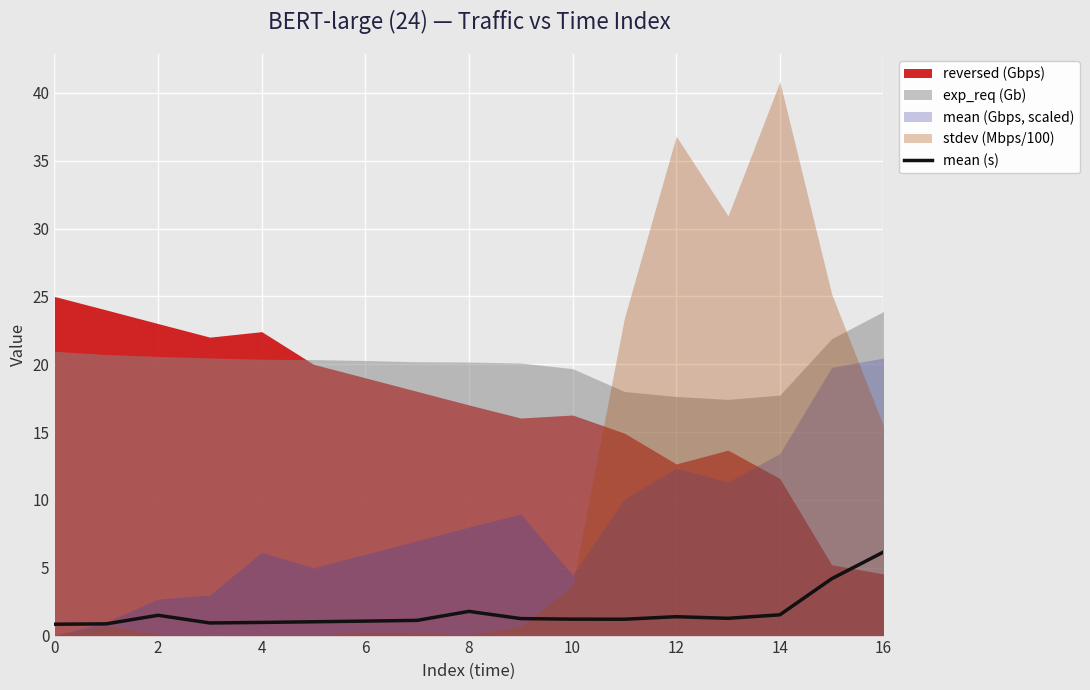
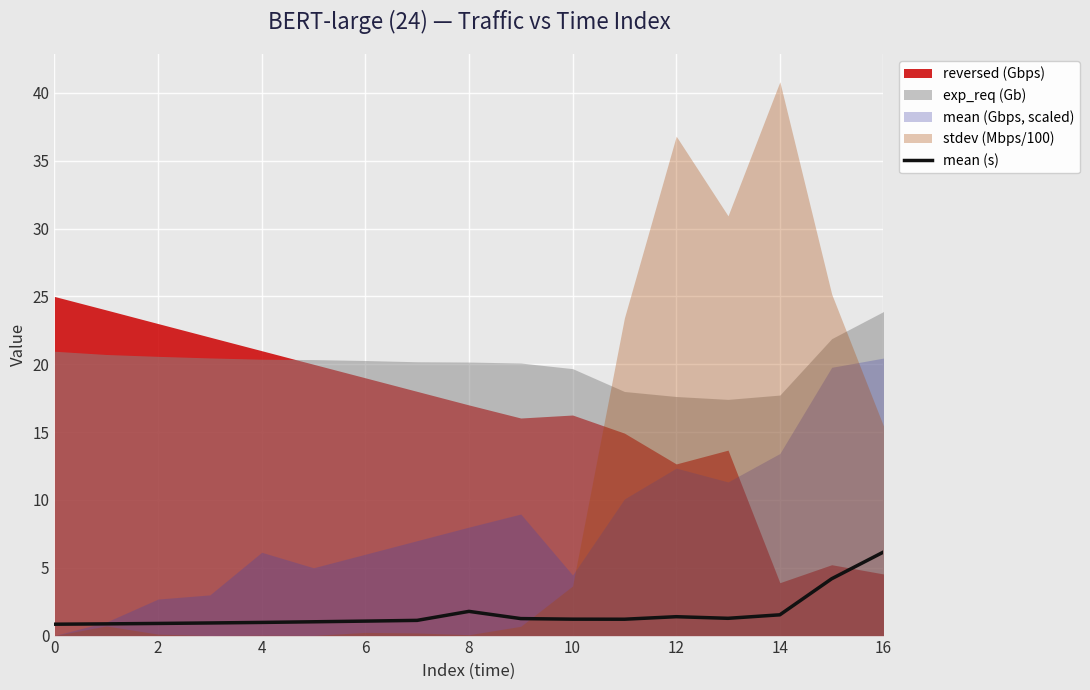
  {
    "mean (s)": {
      "0": 0.8,
-     "2": 1.5,
+     "2": 0.9,
      "4": 1.0,
      "6": 1.1,
      "8": 1.8,
      "10": 1.2,
      "12": 1.4,
      "14": 1.5,
      "16": 6.2
    },
    "reversed (Gbps)": {
      "0": 25.0,
      "2": 23.0,
-     "4": 22.4,
+     "4": 21.0,
      "6": 19.0,
      "8": 17.0,
      "10": 16.3,
      "12": 12.7,
-     "14": 11.6,
+     "14": 3.9,
      "16": 4.5
    }
  }
